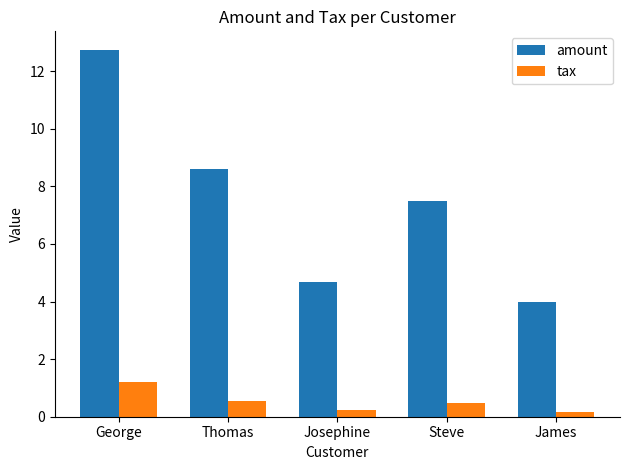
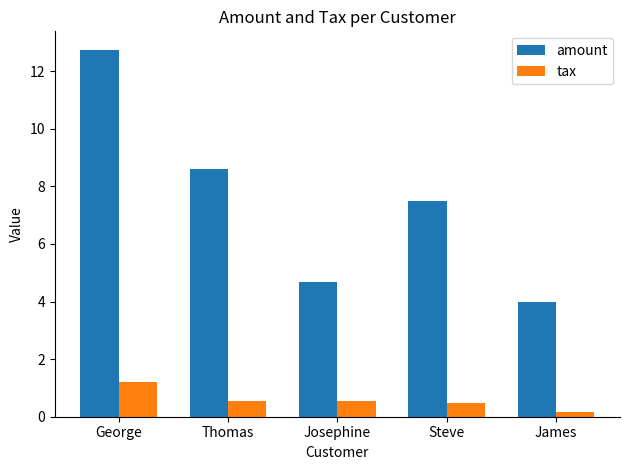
  {
    "amount": {
      "George": 12.8,
      "Thomas": 8.6,
      "Josephine": 4.7,
      "Steve": 7.5,
      "James": 4.0
    },
    "tax": {
      "George": 1.2,
      "Thomas": 0.6,
-     "Josephine": 0.2,
+     "Josephine": 0.5,
      "Steve": 0.5,
      "James": 0.2
    }
  }
